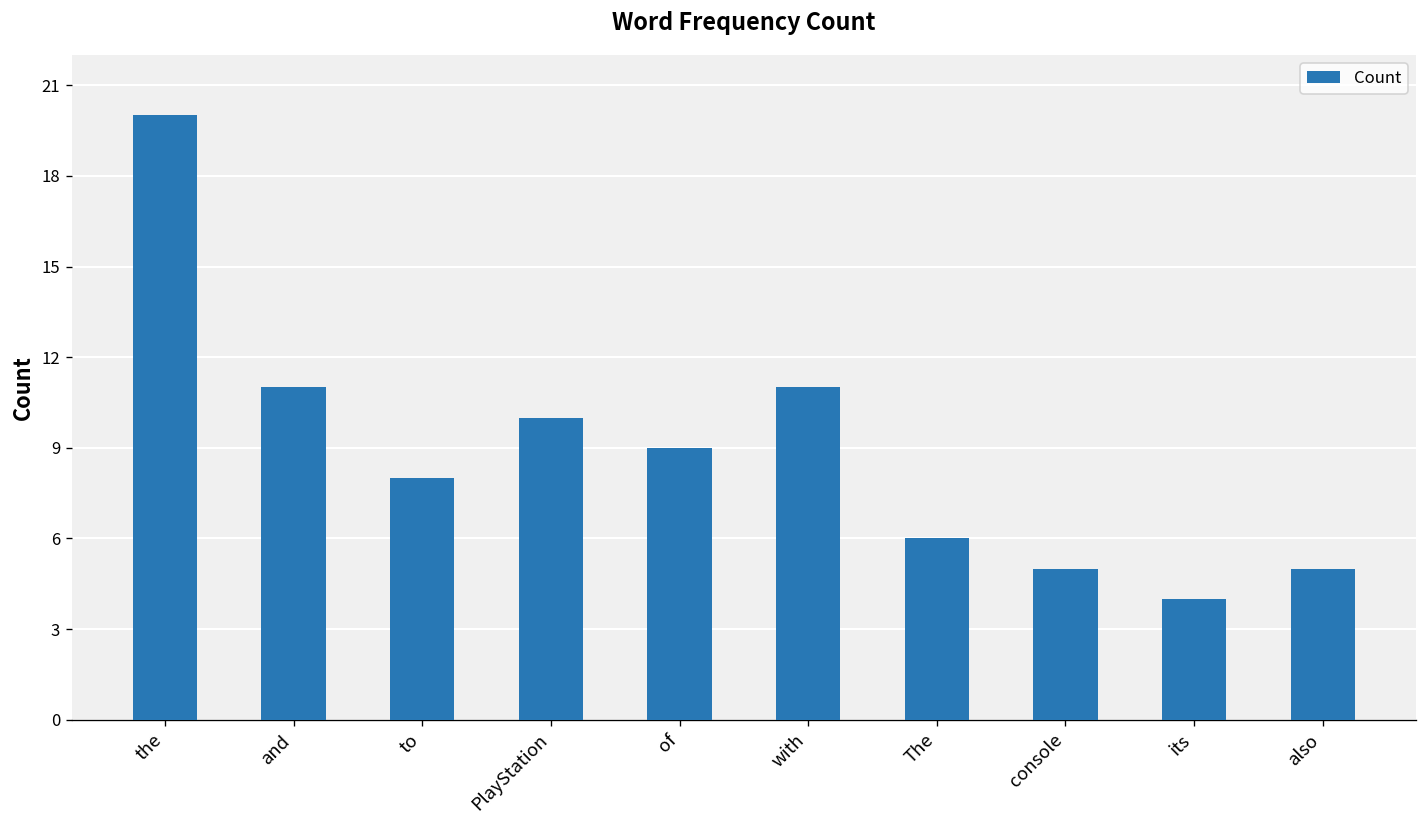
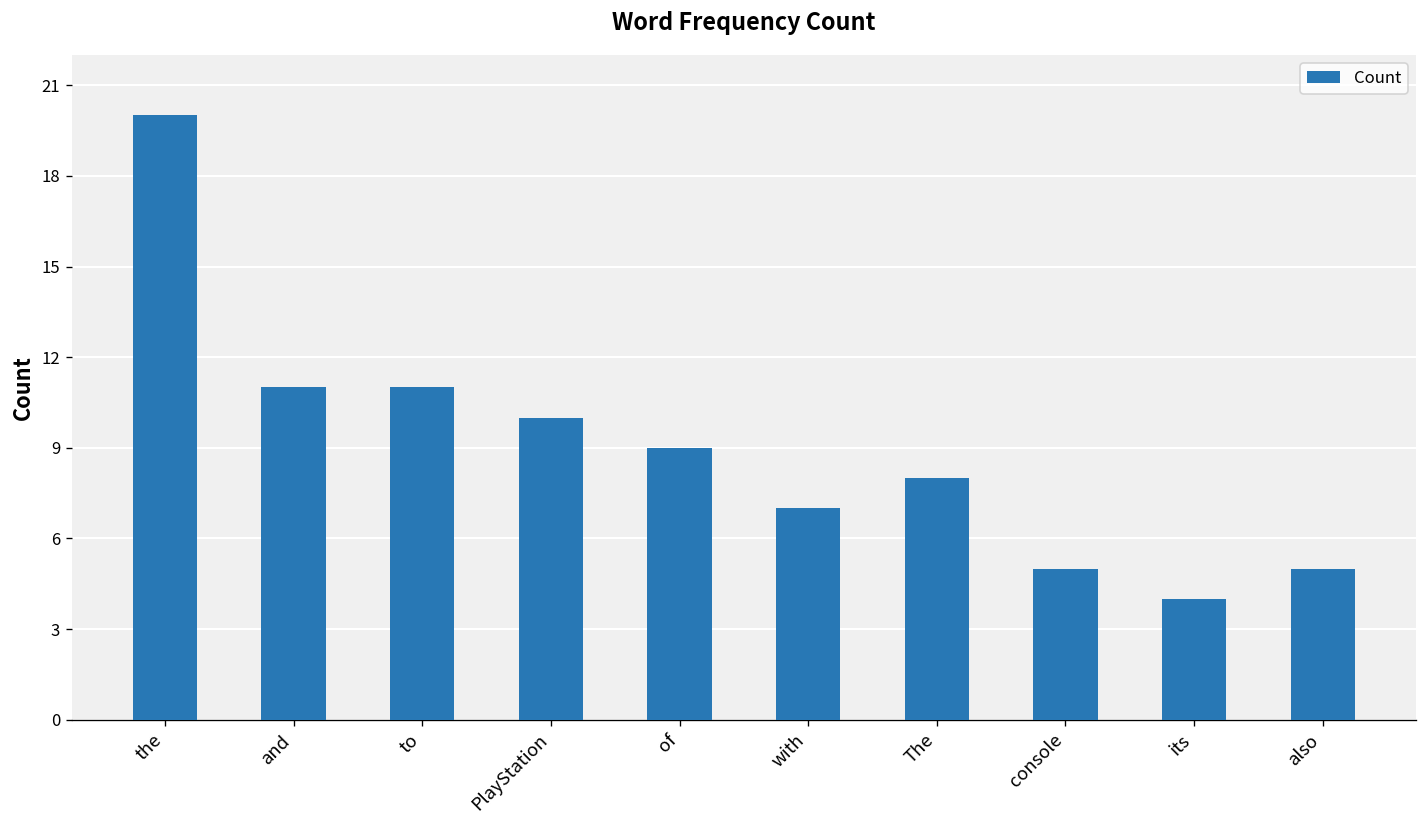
  {
    "the": 20,
    "and": 11,
-   "to": 8,
+   "to": 11,
    "PlayStation": 10,
    "of": 9,
-   "with": 11,
-   "The": 6,
+   "with": 7,
+   "The": 8,
    "console": 5,
    "its": 4,
    "also": 5
  }
